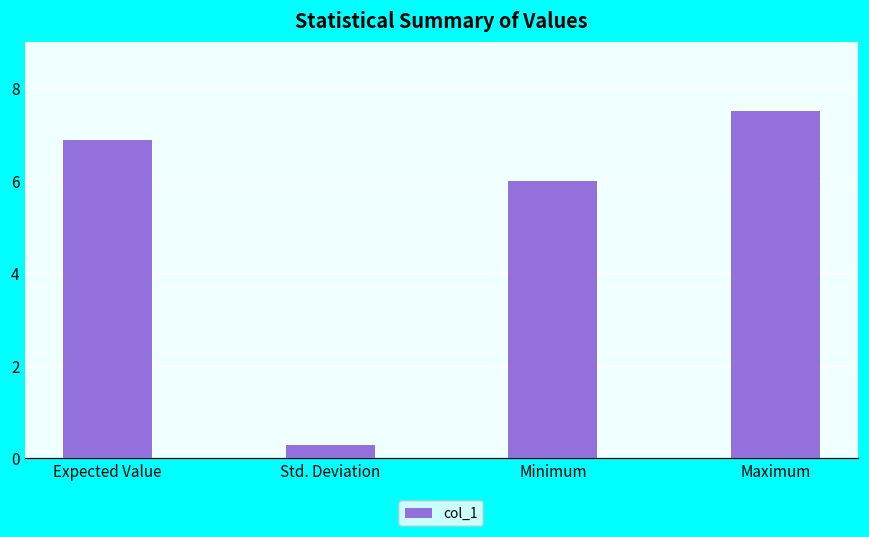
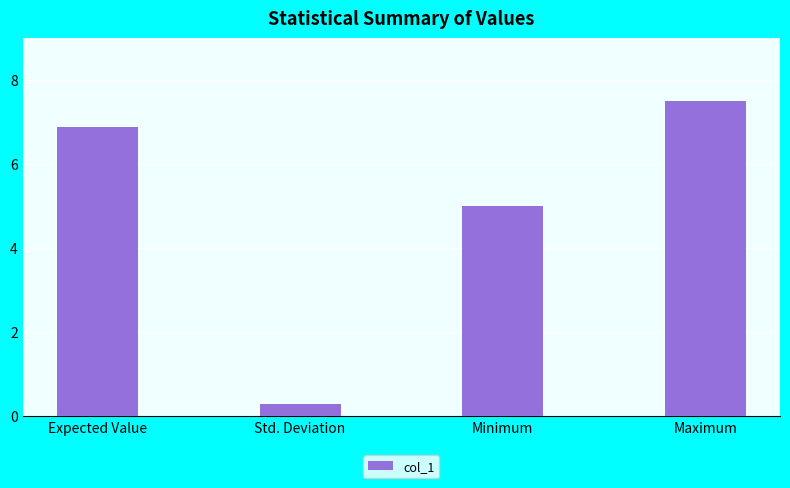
  {
    "Expected Value": 6.9,
    "Std. Deviation": 0.3,
-   "Minimum": 6,
+   "Minimum": 5,
    "Maximum": 7.5
  }
